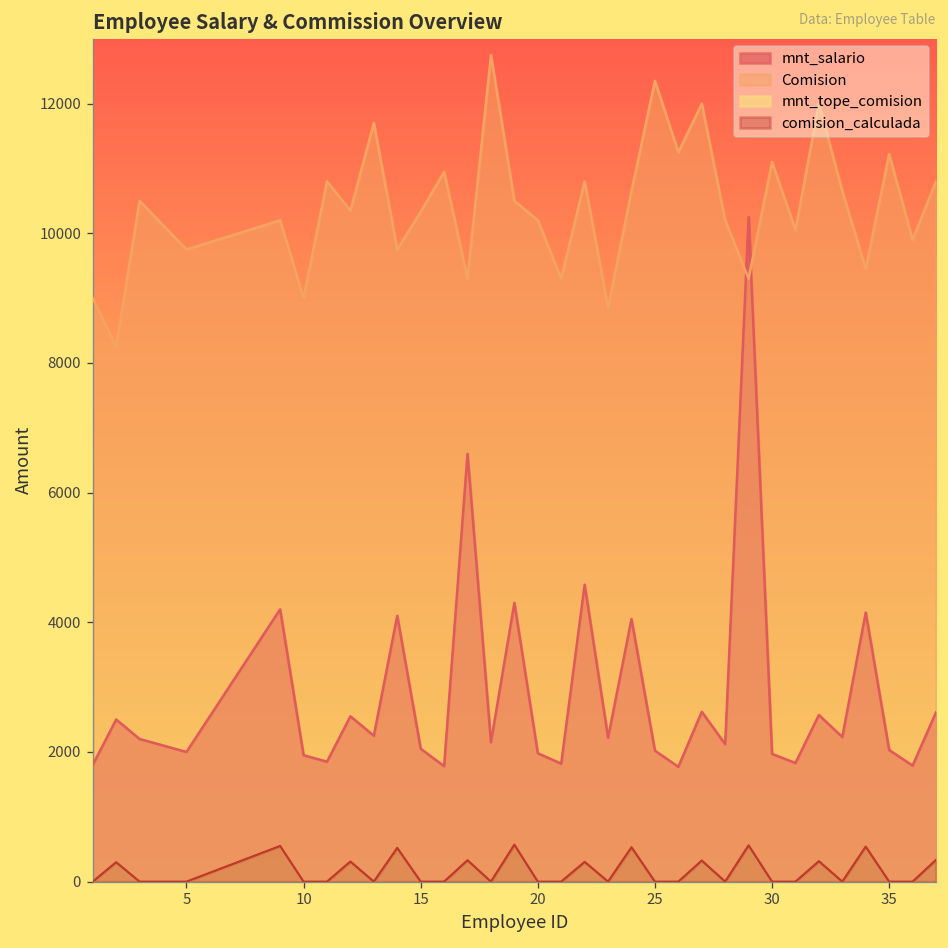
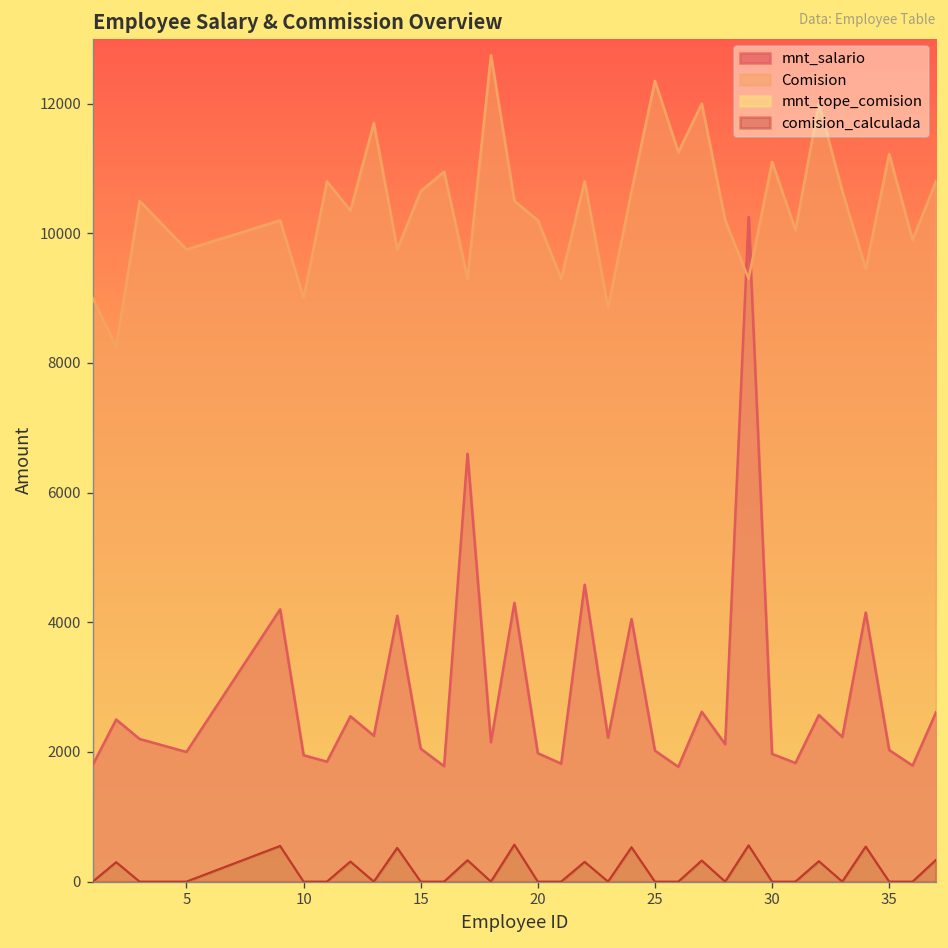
  {
    "Comision": {
      "5": 9800,
      "10": 9000,
-     "15": 10300,
+     "15": 10700,
      "20": 10200,
      "25": 12400,
      "30": 11100,
      "35": 11200
    }
  }
